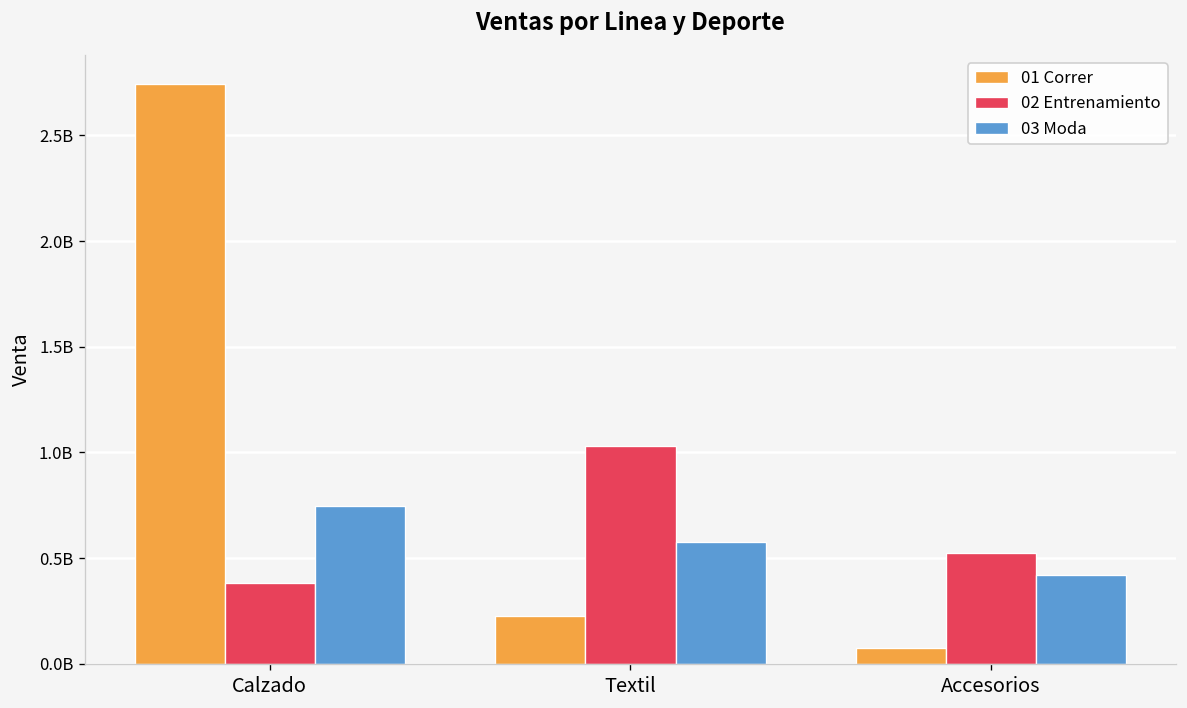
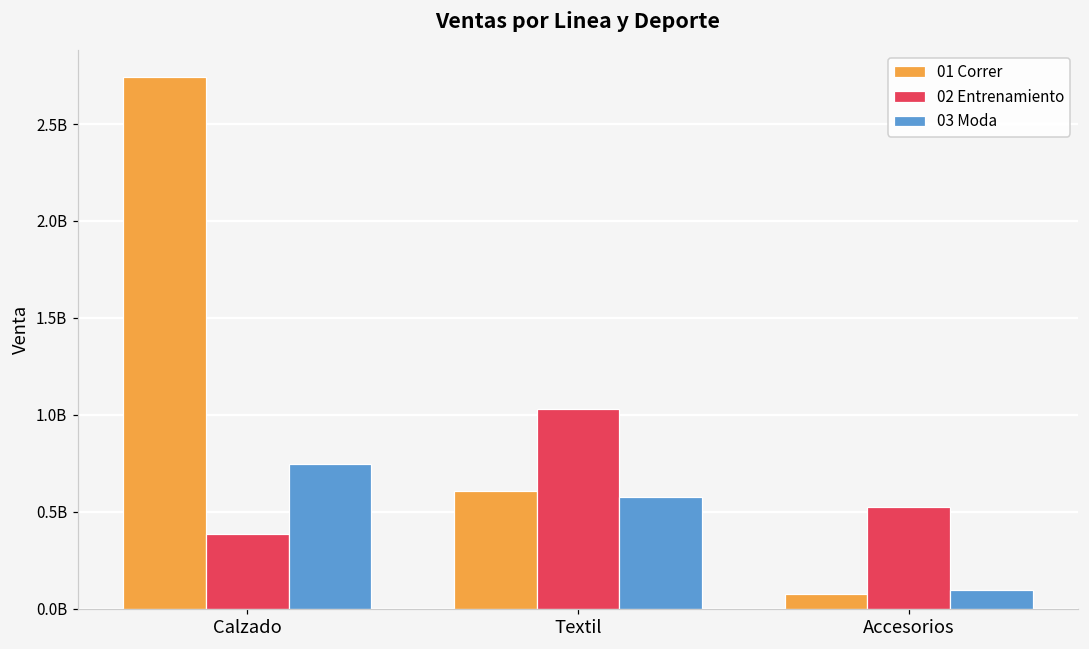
  {
    "01 Correr": {
      "Calzado": 2740000000,
-     "Textil": 230000000,
+     "Textil": 610000000,
      "Accesorios": 80000000
    },
    "02 Entrenamiento": {
      "Calzado": 380000000,
      "Textil": 1030000000,
      "Accesorios": 530000000
    },
    "03 Moda": {
      "Calzado": 750000000,
      "Textil": 580000000,
-     "Accesorios": 420000000
+     "Accesorios": 100000000
    }
  }
